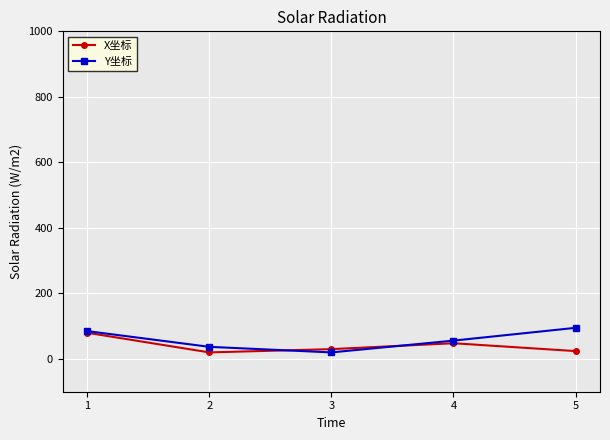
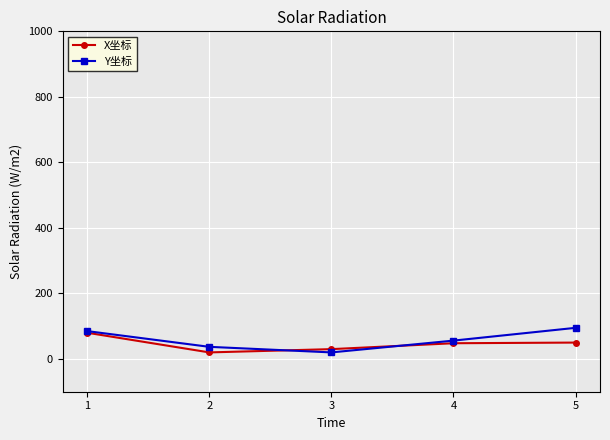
  {
    "X坐标": {
      "2": 20,
      "3": 30,
      "4": 50,
-     "5": 20
+     "5": 50
    },
    "Y坐标": {
      "2": 40,
      "3": 20,
      "4": 60,
      "5": 100
    }
  }
